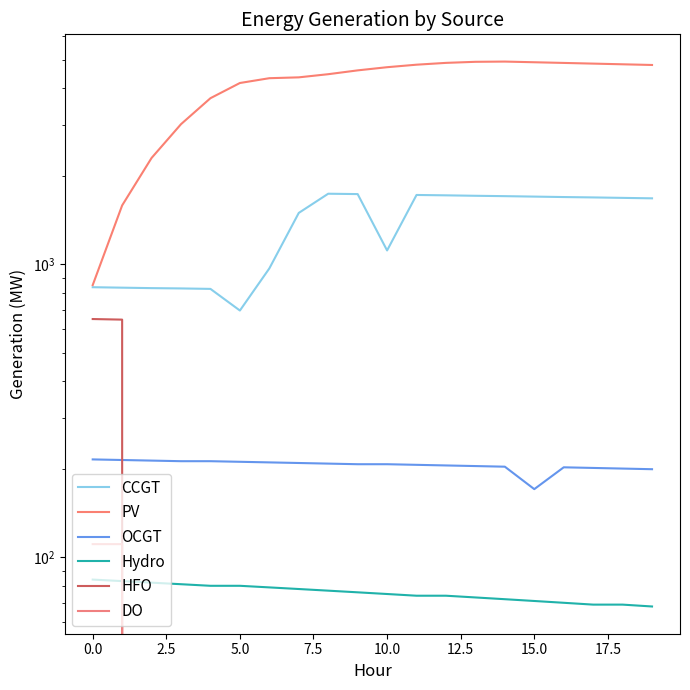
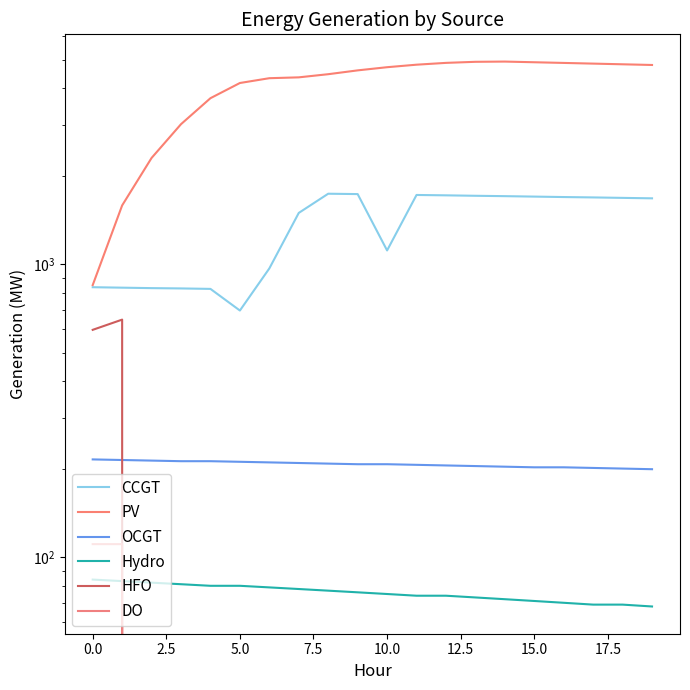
  {
    "CCGT": {
      "5.0": 700,
      "10.0": 1120,
      "15.0": 1700
    },
    "OCGT": {
      "0.0": 220,
      "5.0": 210,
      "10.0": 210,
-     "15.0": 170
+     "15.0": 200
    },
    "Hydro": {
      "5.0": 80,
      "10.0": 75,
      "15.0": 71
    },
    "HFO": {
-     "0.0": 650
+     "0.0": 600
    }
  }
